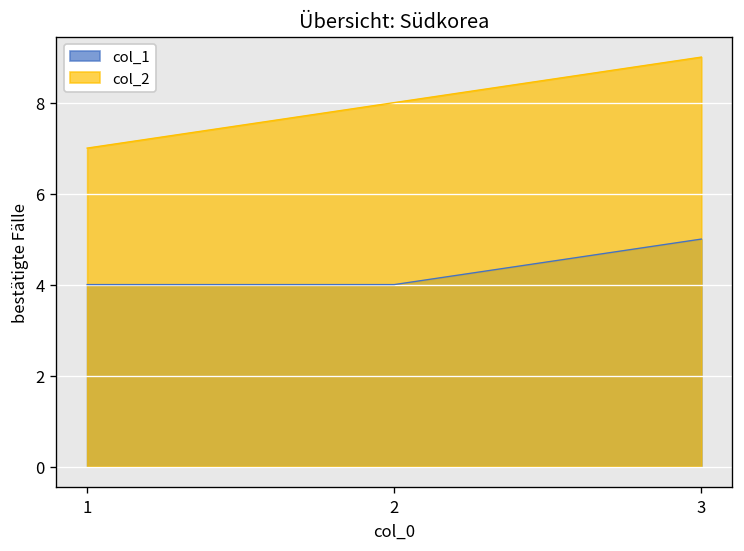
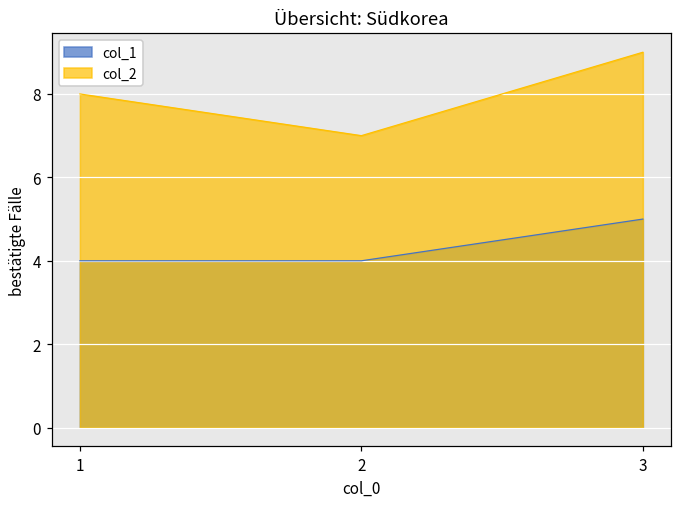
  {
    "col_1": {
      "1": 4,
      "2": 4,
      "3": 5
    },
    "col_2": {
-     "1": 7,
-     "2": 8,
+     "1": 8,
+     "2": 7,
      "3": 9
    }
  }
